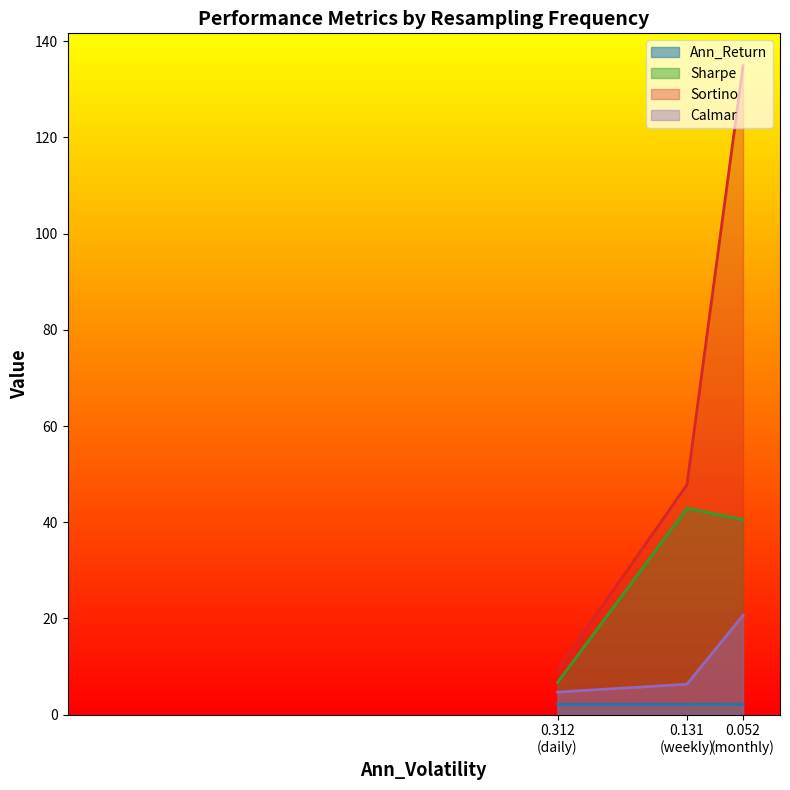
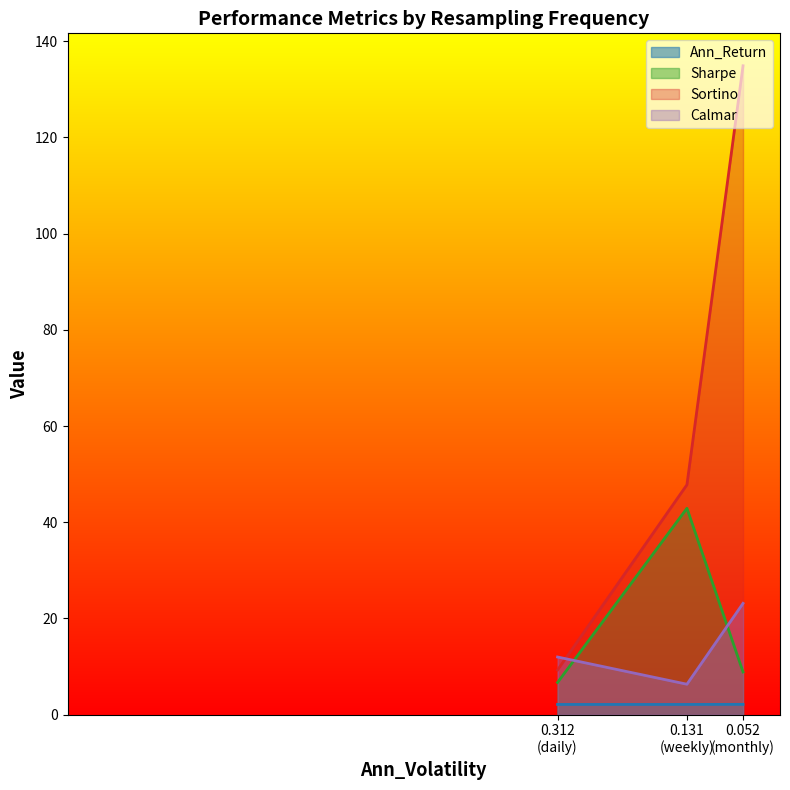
  {
    "Ann_Return": {
      "0.312 (daily)": 2,
      "0.131 (weekly)": 2,
      "0.052 (monthly)": 2
    },
    "Sharpe": {
      "0.312 (daily)": 7,
      "0.131 (weekly)": 43,
-     "0.052 (monthly)": 41
+     "0.052 (monthly)": 9
    },
    "Sortino": {
      "0.312 (daily)": 9,
      "0.131 (weekly)": 48
    },
    "Calmar": {
-     "0.312 (daily)": 5,
+     "0.312 (daily)": 12,
      "0.131 (weekly)": 6,
-     "0.052 (monthly)": 21
+     "0.052 (monthly)": 23
    }
  }
